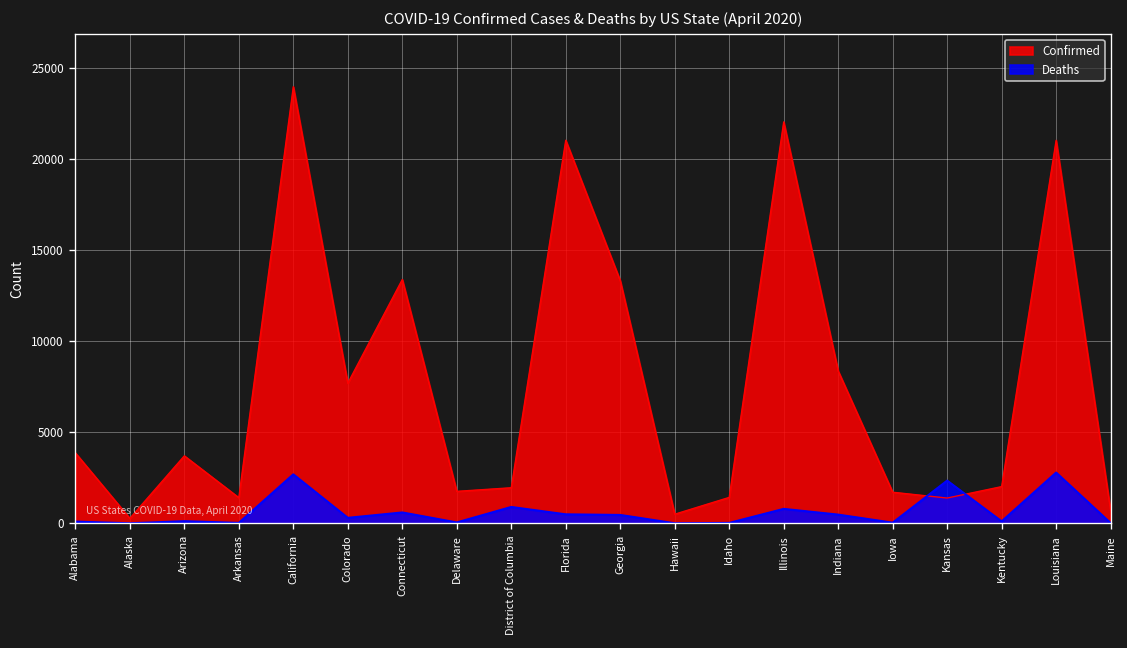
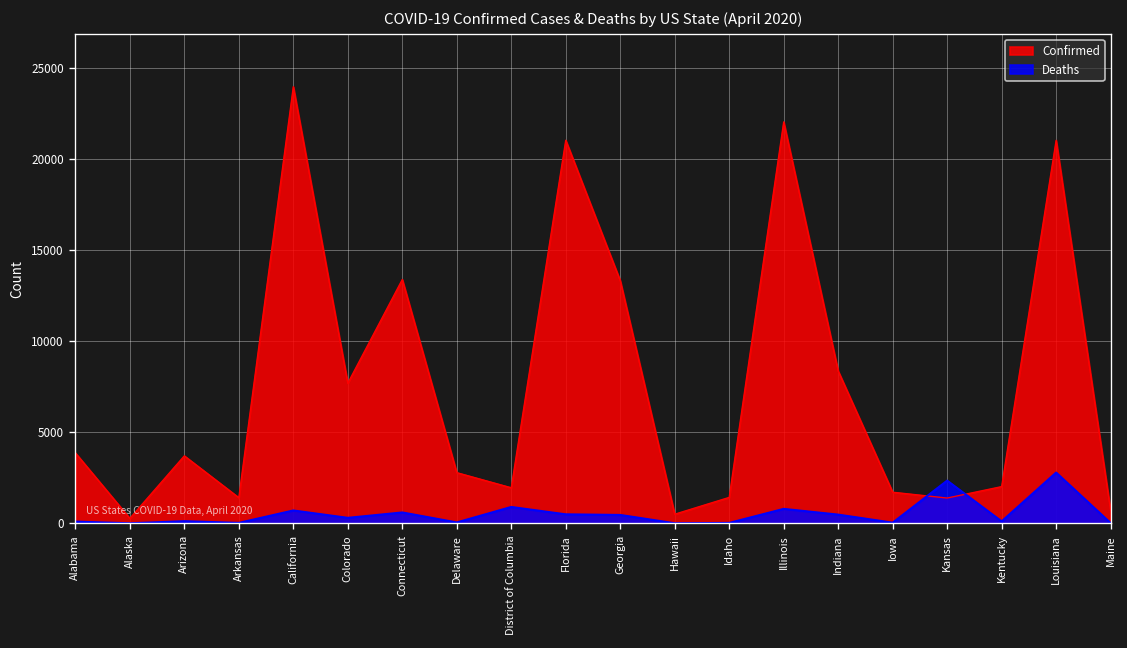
  {
    "Confirmed": {
      "Alabama": 3900,
      "Arizona": 3700,
      "Arkansas": 1400,
      "California": 24000,
      "Colorado": 7700,
      "Connecticut": 13400,
-     "Delaware": 1800,
+     "Delaware": 2800,
      "District of Columbia": 2000,
      "Florida": 21000,
      "Georgia": 13300,
      "Hawaii": 500,
      "Idaho": 1400,
      "Illinois": 22000,
      "Indiana": 8400,
      "Iowa": 1700,
      "Kansas": 1400,
      "Kentucky": 2000,
      "Louisiana": 21000,
      "Maine": 700
    },
    "Deaths": {
      "Alabama": 100,
      "Alaska": 0,
      "Arizona": 100,
      "Arkansas": 0,
-     "California": 2700,
+     "California": 700,
      "Colorado": 300,
      "Connecticut": 600,
      "Delaware": 100,
      "District of Columbia": 900,
      "Florida": 500,
      "Georgia": 500,
      "Hawaii": 0,
      "Idaho": 0,
      "Illinois": 800,
      "Indiana": 500,
      "Iowa": 0,
      "Kansas": 2300,
      "Kentucky": 100,
      "Louisiana": 2800,
      "Maine": 0
    }
  }
